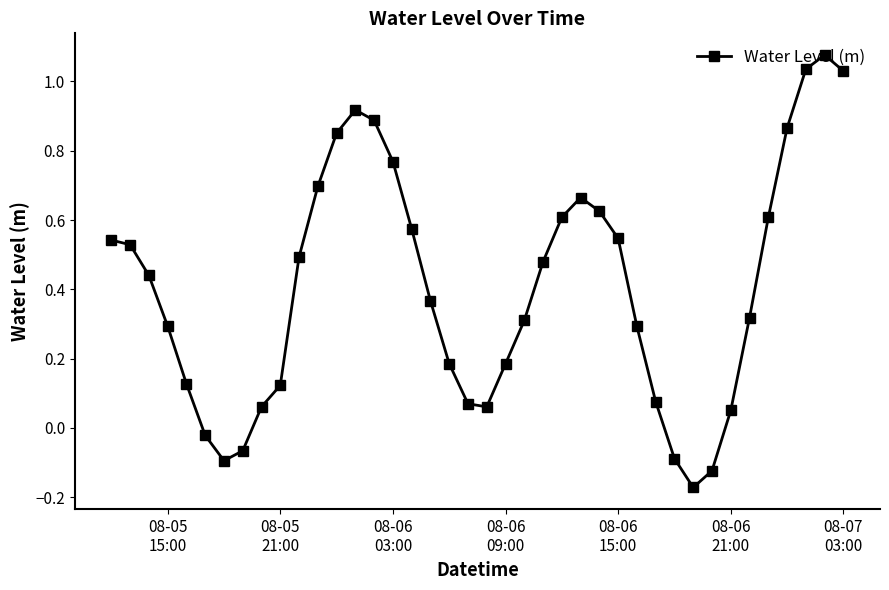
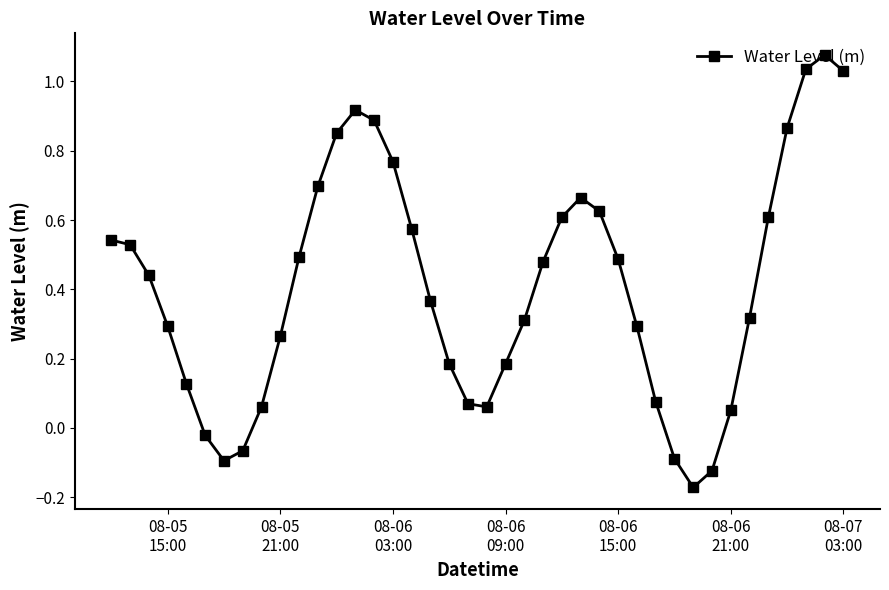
  {
    "08-05 15:00": 0.29,
-   "08-05 21:00": 0.12,
+   "08-05 21:00": 0.26,
    "08-06 03:00": 0.77,
    "08-06 09:00": 0.18,
-   "08-06 15:00": 0.55,
+   "08-06 15:00": 0.49,
    "08-06 21:00": 0.05,
    "08-07 03:00": 1.03
  }
